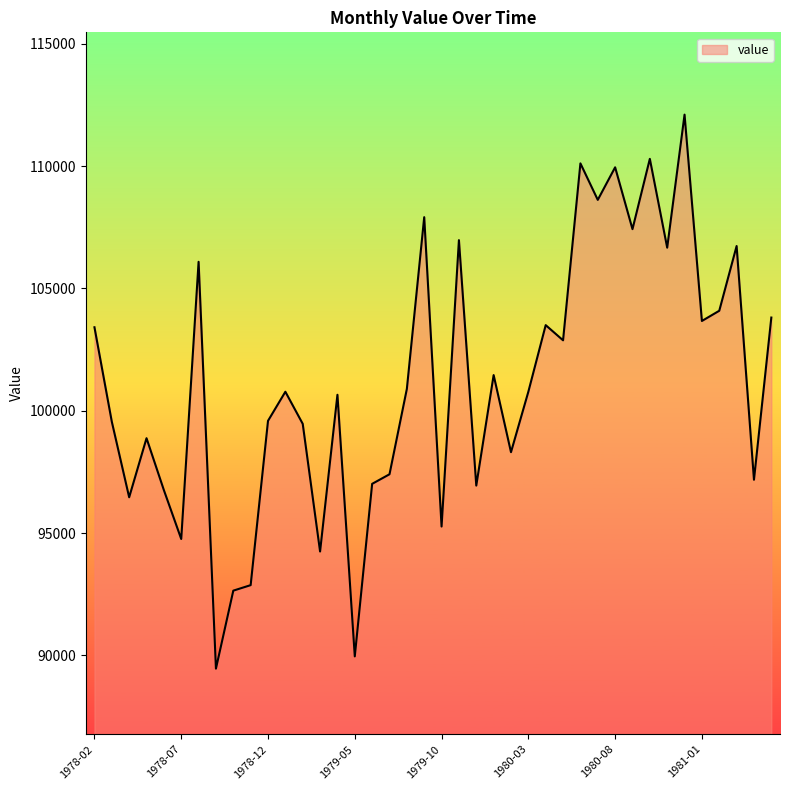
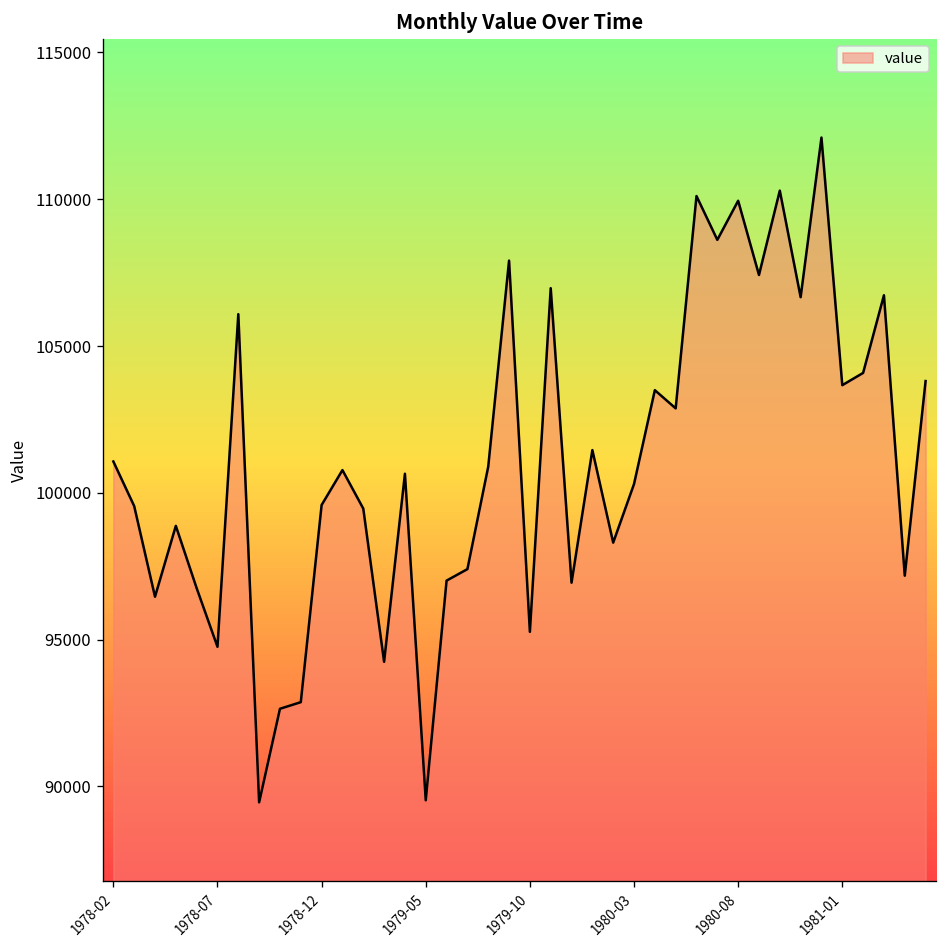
  {
-   "1978-02": 103400,
+   "1978-02": 101100,
    "1978-07": 94800,
    "1978-12": 99600,
-   "1979-05": 90000,
+   "1979-05": 89500,
    "1979-10": 95300,
-   "1980-03": 100800,
+   "1980-03": 100300,
    "1980-08": 109900,
    "1981-01": 103700
  }
